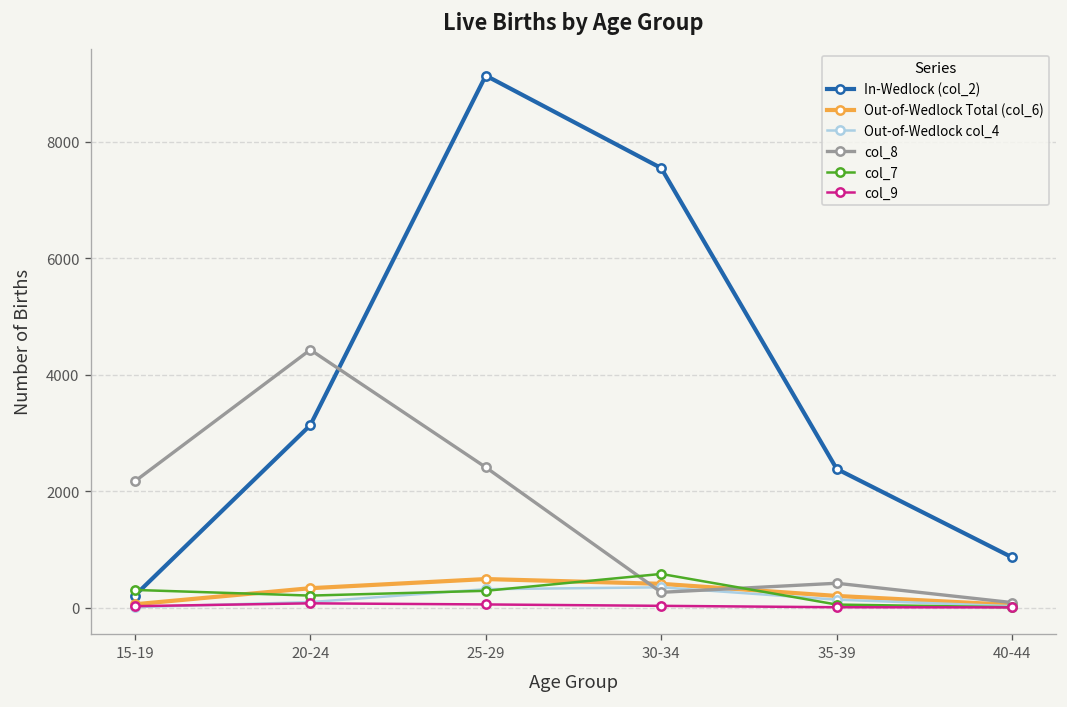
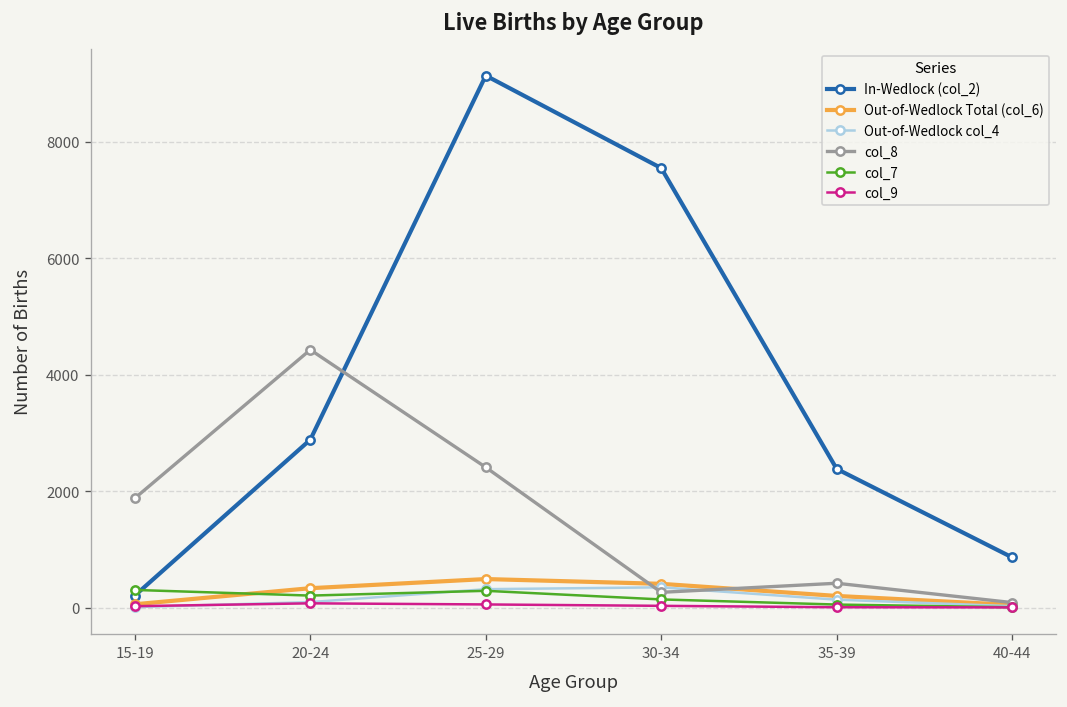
  {
    "In-Wedlock (col_2)": {
      "15-19": 200,
-     "20-24": 3100,
+     "20-24": 2900,
      "25-29": 9100,
      "30-34": 7600,
      "35-39": 2400,
      "40-44": 900
    },
    "Out-of-Wedlock Total (col_6)": {
      "20-24": 300,
      "25-29": 500,
      "30-34": 400,
      "35-39": 200
    },
    "Out-of-Wedlock col_4": {
      "30-34": 400,
      "35-39": 100
    },
    "col_8": {
-     "15-19": 2200,
+     "15-19": 1900,
      "20-24": 4400,
      "25-29": 2400,
      "30-34": 300,
      "35-39": 400
    },
    "col_7": {
      "15-19": 300,
      "20-24": 200,
-     "30-34": 600
+     "30-34": 100
    },
    "col_9": {
      "25-29": 100,
      "30-34": 0
    }
  }
